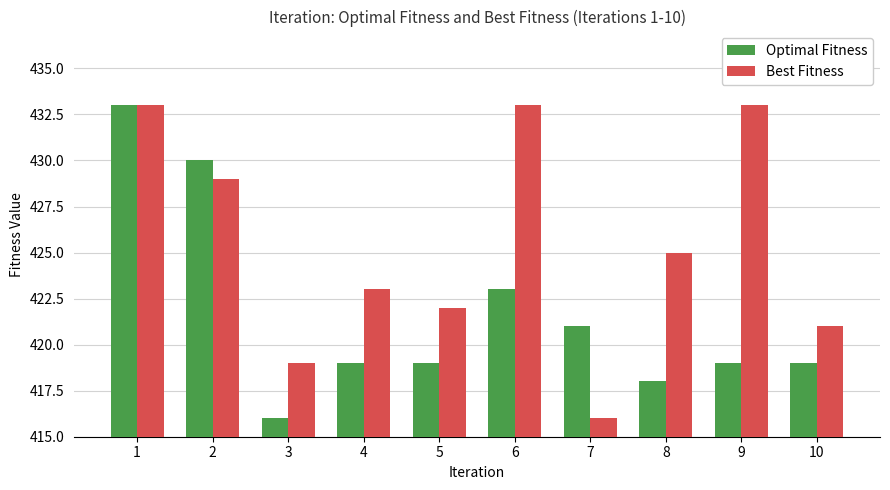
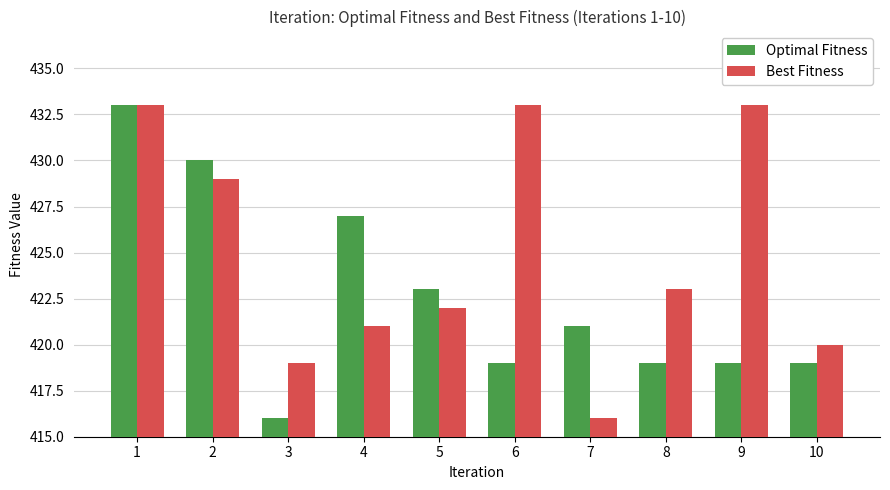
  {
    "Optimal Fitness": {
      "1": 433,
      "2": 430,
      "3": 416,
-     "4": 419,
-     "5": 419,
-     "6": 423,
+     "4": 427,
+     "5": 423,
+     "6": 419,
      "7": 421,
-     "8": 418,
+     "8": 419,
      "9": 419,
      "10": 419
    },
    "Best Fitness": {
      "1": 433,
      "2": 429,
      "3": 419,
-     "4": 423,
+     "4": 421,
      "5": 422,
      "6": 433,
      "7": 416,
-     "8": 425,
+     "8": 423,
      "9": 433,
-     "10": 421
+     "10": 420
    }
  }
